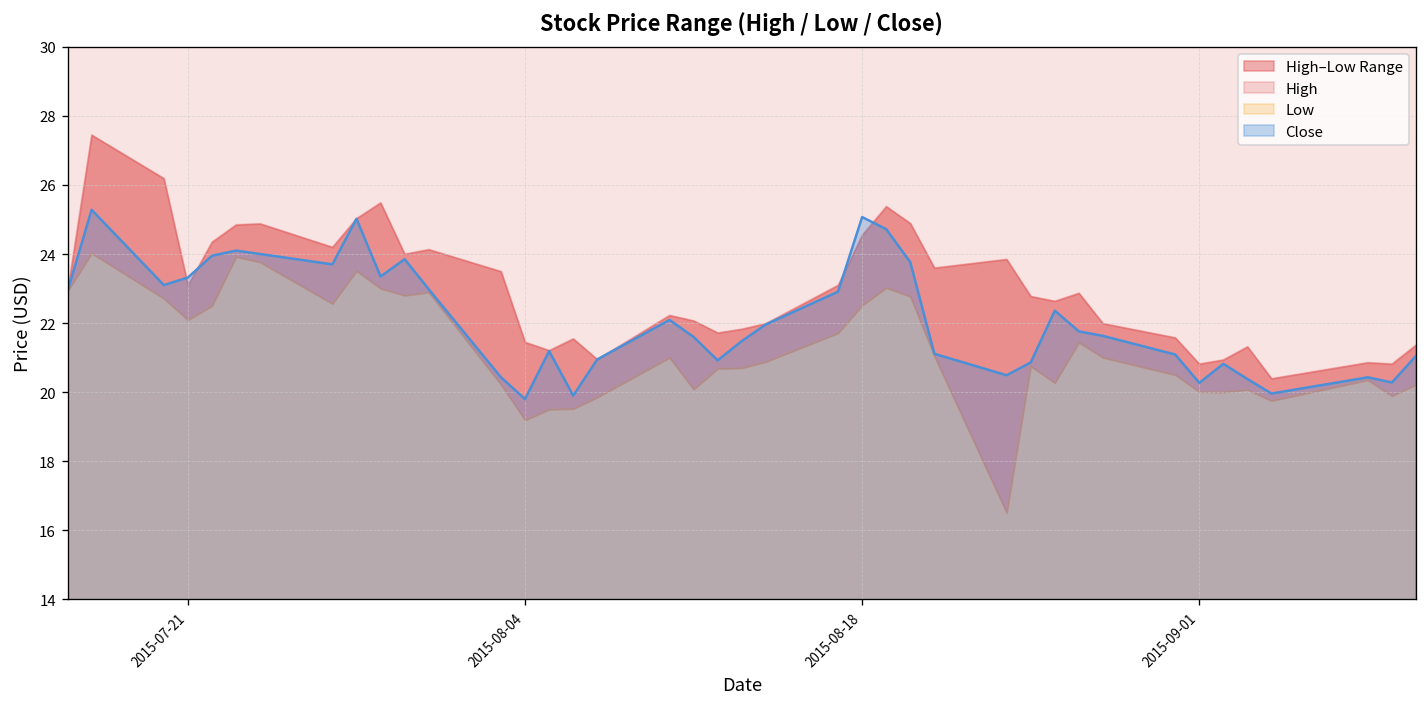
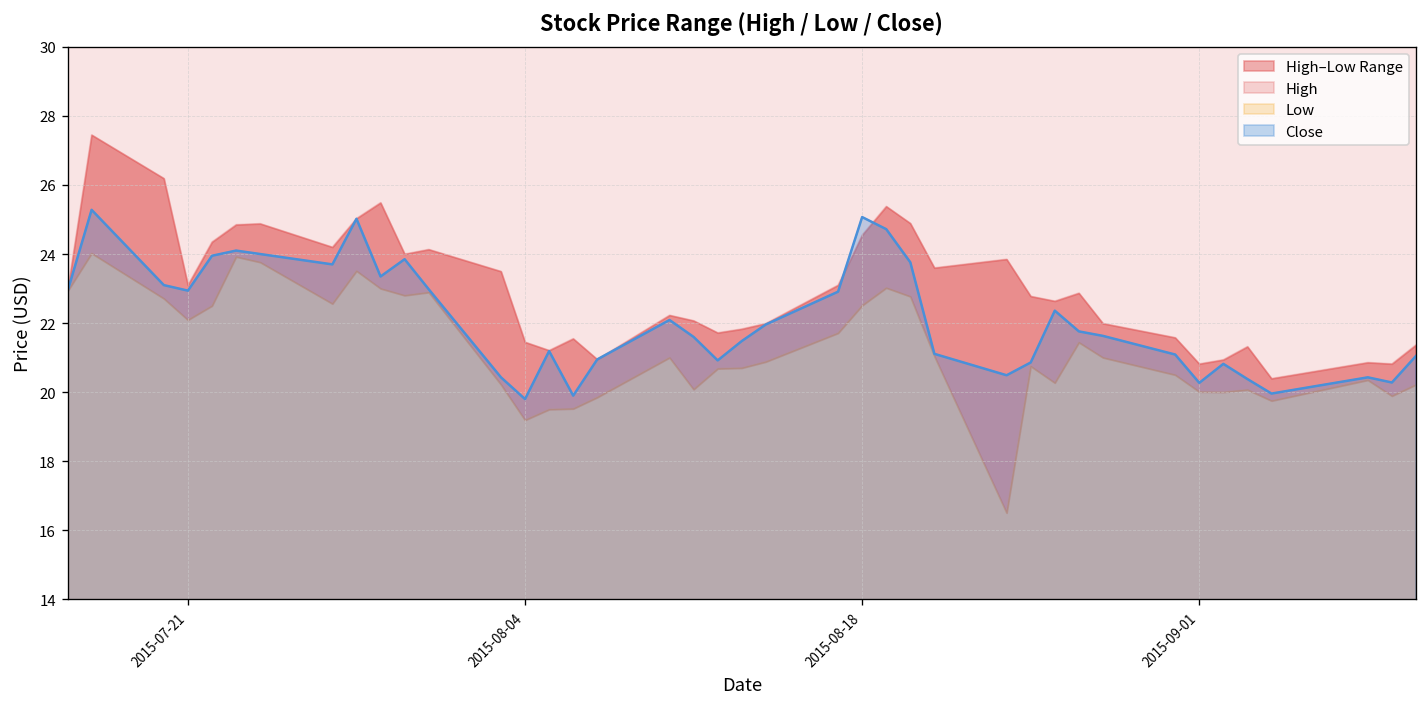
  {
    "Close": {
-     "2015-07-21": 23.3,
+     "2015-07-21": 22.9,
      "2015-08-04": 19.8,
      "2015-08-18": 25.1,
      "2015-09-01": 20.3
    }
  }
